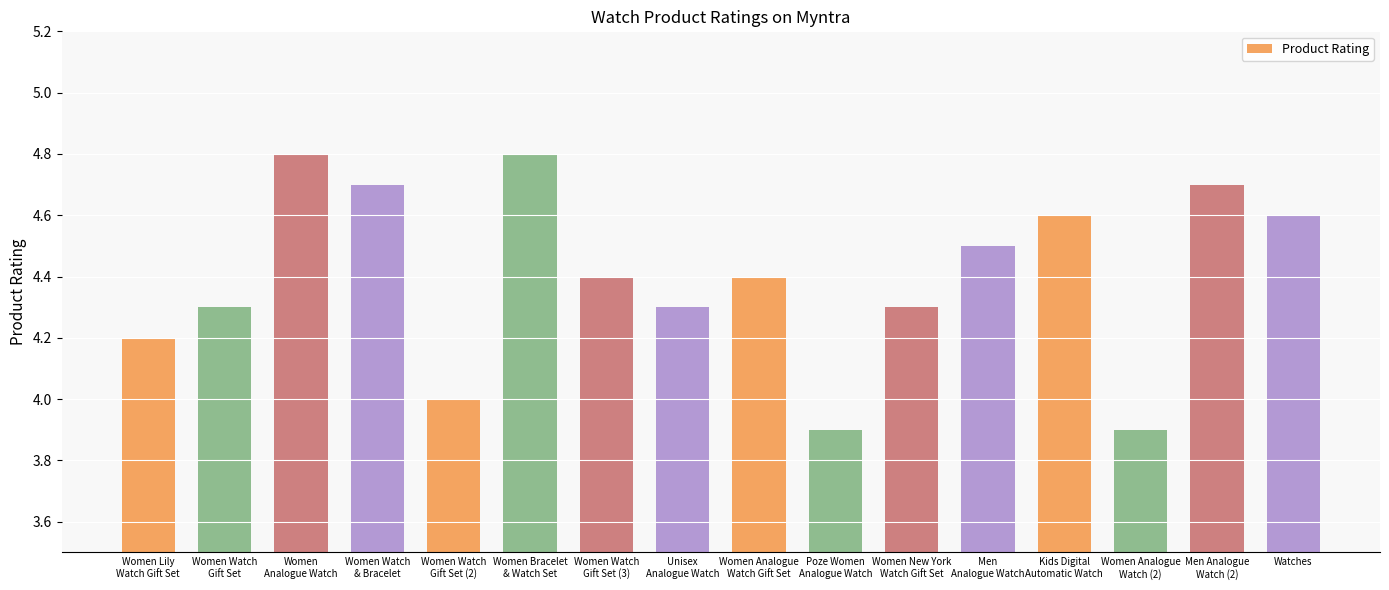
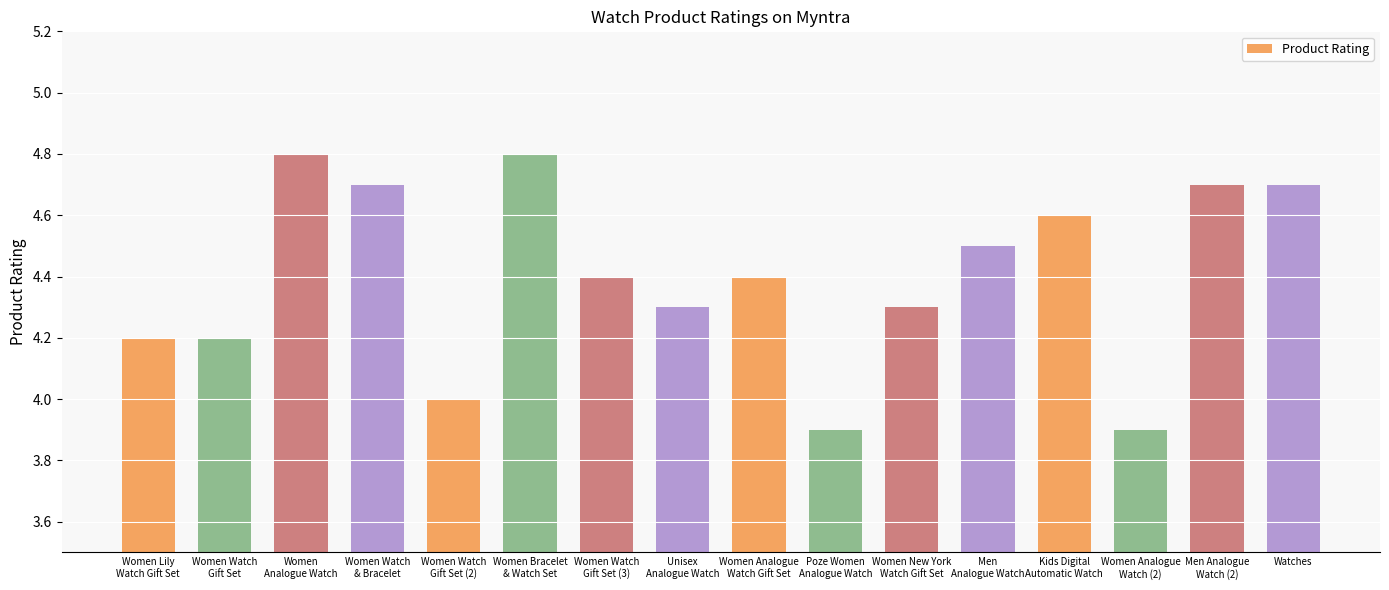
  {
    "Women Lily Watch Gift Set": 4.2,
-   "Women Watch Gift Set": 4.3,
+   "Women Watch Gift Set": 4.2,
    "Women Analogue Watch": 4.8,
    "Women Watch & Bracelet": 4.7,
    "Women Watch Gift Set (2)": 4.0,
    "Women Bracelet & Watch Set": 4.8,
    "Women Watch Gift Set (3)": 4.4,
    "Unisex Analogue Watch": 4.3,
    "Women Analogue Watch Gift Set": 4.4,
    "Poze Women Analogue Watch": 3.9,
    "Women New York Watch Gift Set": 4.3,
    "Men Analogue Watch": 4.5,
    "Kids Digital Automatic Watch": 4.6,
    "Women Analogue Watch (2)": 3.9,
    "Men Analogue Watch (2)": 4.7,
-   "Watches": 4.6
+   "Watches": 4.7
  }
